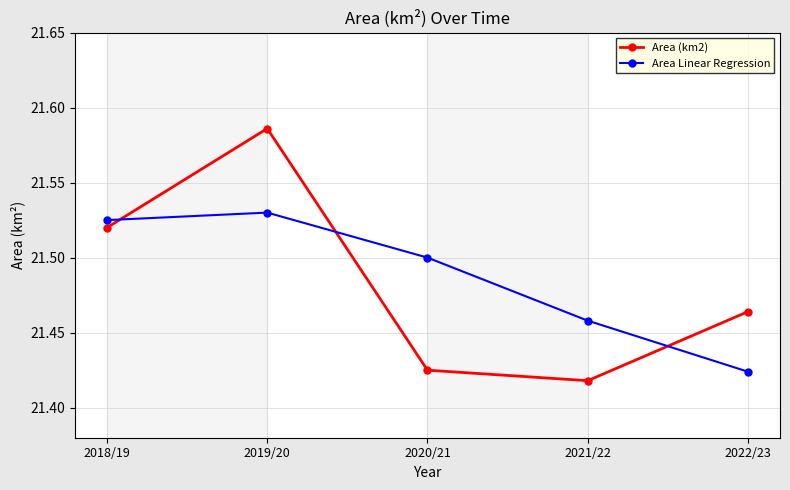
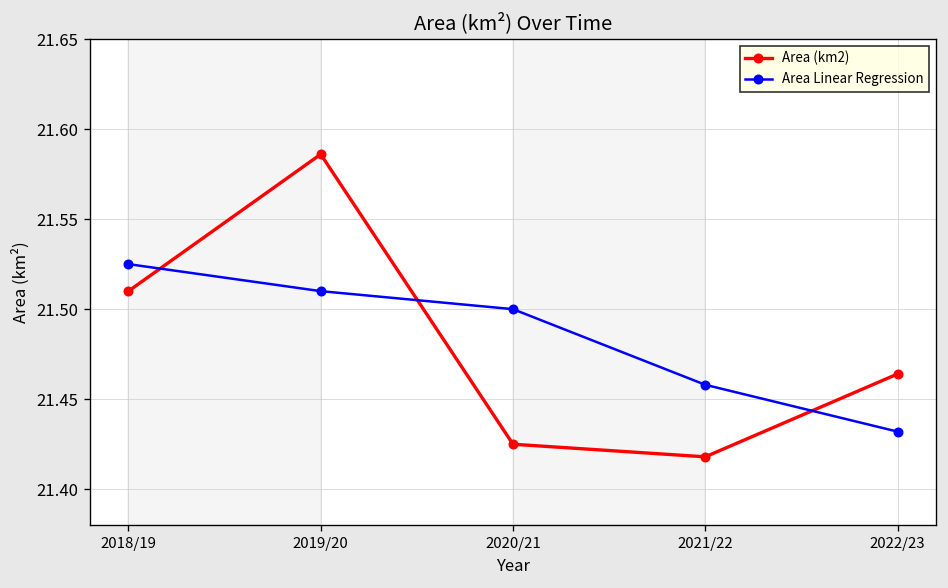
  {
    "Area (km2)": {
-     "2018/19": 21.52,
+     "2018/19": 21.51,
      "2019/20": 21.586,
      "2020/21": 21.425,
      "2021/22": 21.418,
      "2022/23": 21.464
    },
    "Area Linear Regression": {
      "2018/19": 21.525,
-     "2019/20": 21.53,
+     "2019/20": 21.51,
      "2020/21": 21.500,
      "2021/22": 21.458,
-     "2022/23": 21.424
+     "2022/23": 21.432
    }
  }
